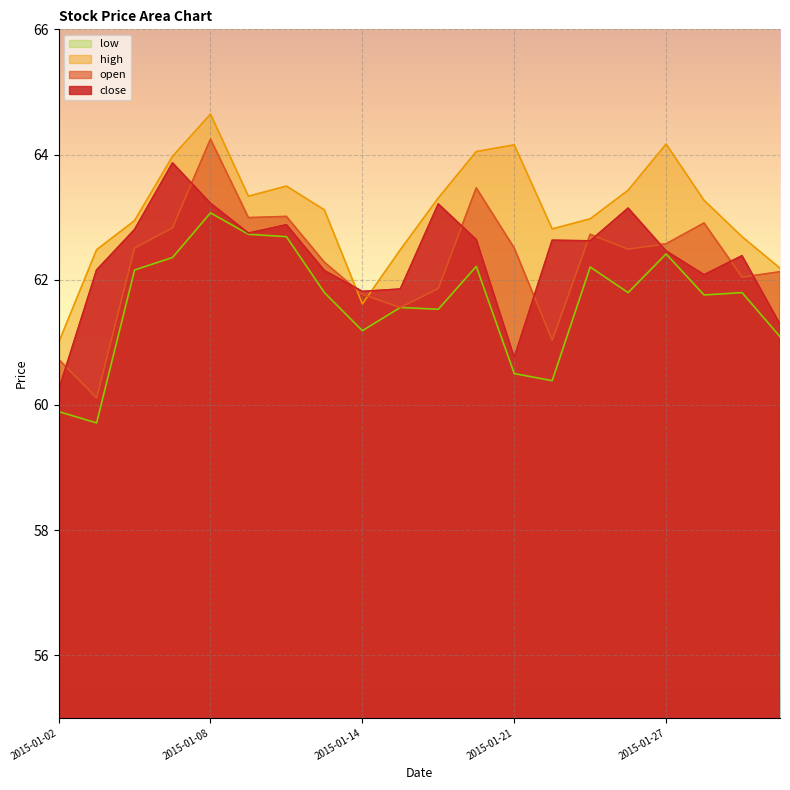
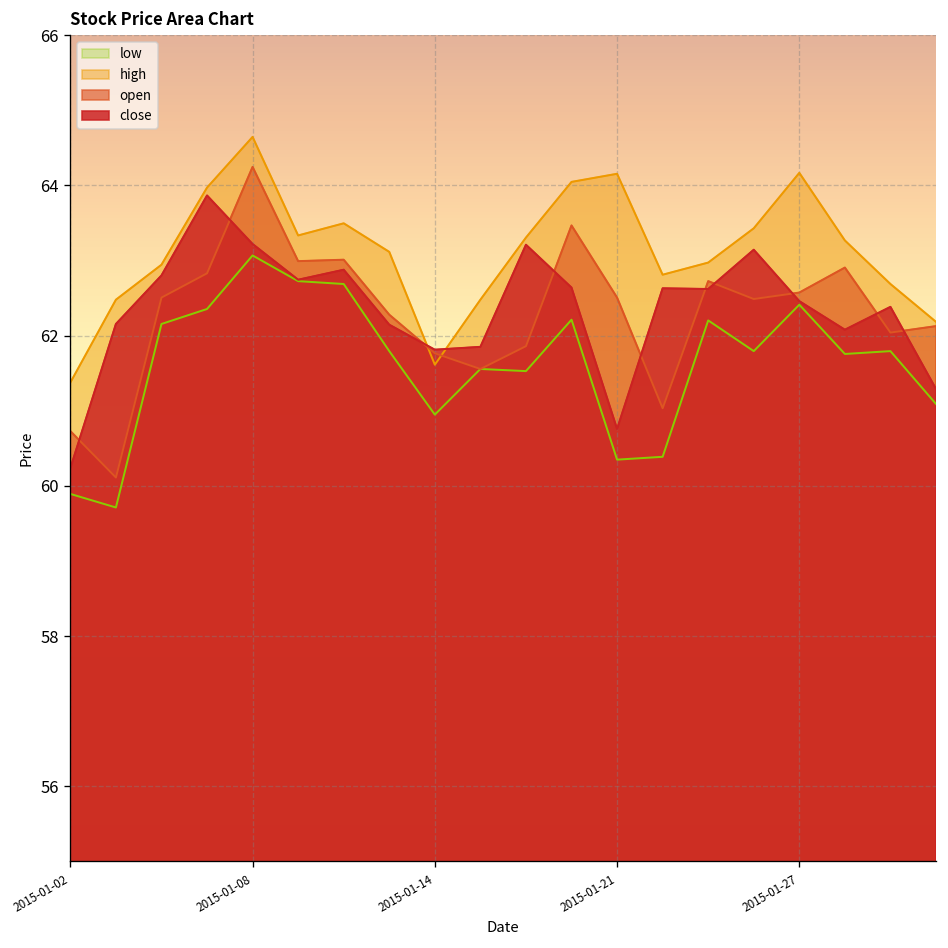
  {
    "low": {
      "2015-01-02": 59.9,
      "2015-01-08": 63.1,
-     "2015-01-14": 61.2,
-     "2015-01-21": 60.5,
+     "2015-01-14": 60.9,
+     "2015-01-21": 60.3,
      "2015-01-27": 62.4
    },
    "high": {
-     "2015-01-02": 61.0,
+     "2015-01-02": 61.4,
      "2015-01-08": 64.6,
      "2015-01-14": 61.6,
      "2015-01-21": 64.2,
      "2015-01-27": 64.2
    }
  }
